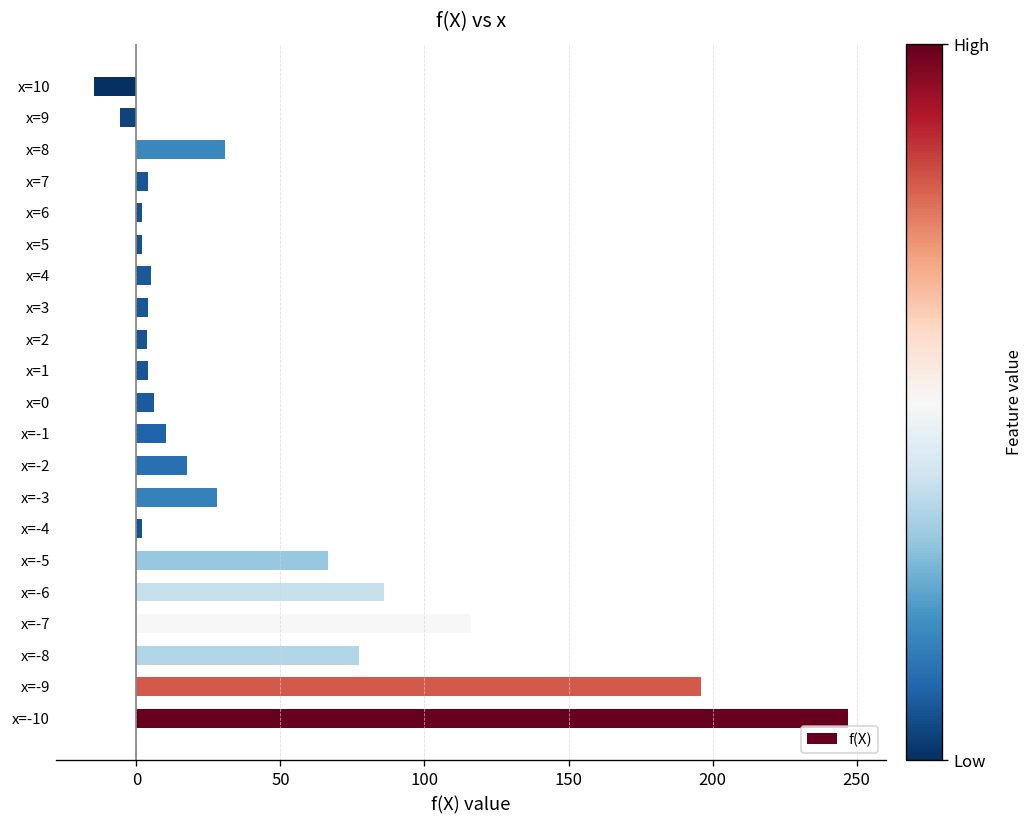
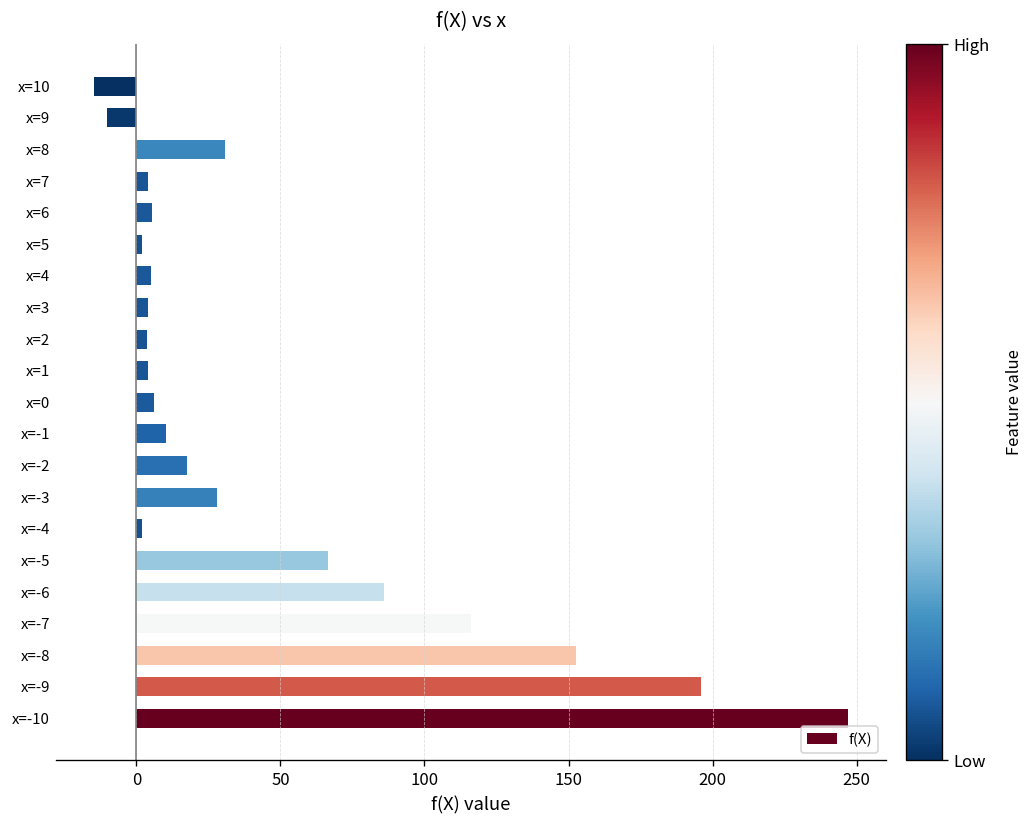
  {
    "x=10": -15,
-   "x=9": -6,
+   "x=9": -10,
    "x=8": 31,
    "x=7": 4,
-   "x=6": 2,
+   "x=6": 6,
    "x=5": 2,
    "x=4": 5,
    "x=3": 4,
    "x=2": 4,
    "x=1": 4,
    "x=0": 6,
    "x=-1": 10,
    "x=-2": 18,
    "x=-3": 28,
    "x=-4": 2,
    "x=-5": 66,
    "x=-6": 86,
    "x=-7": 116,
-   "x=-8": 77,
+   "x=-8": 153,
    "x=-9": 196,
    "x=-10": 247
  }
